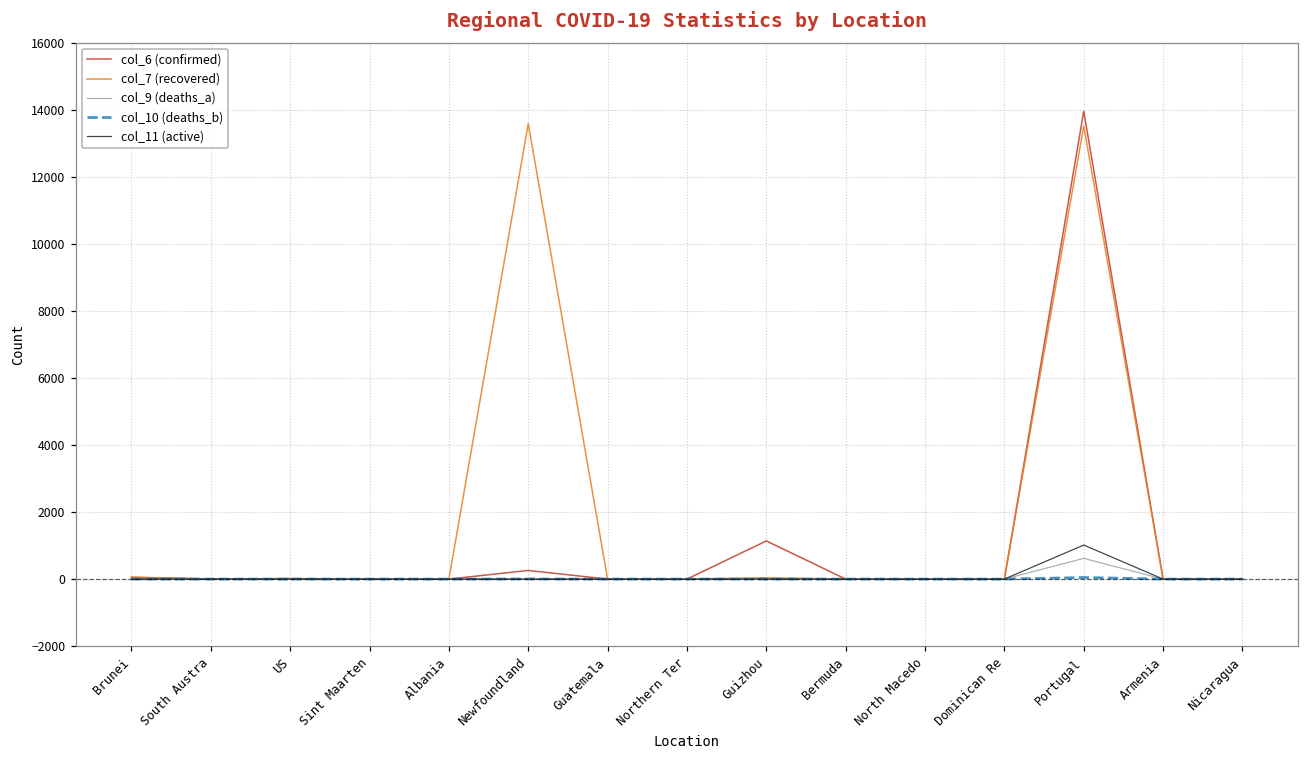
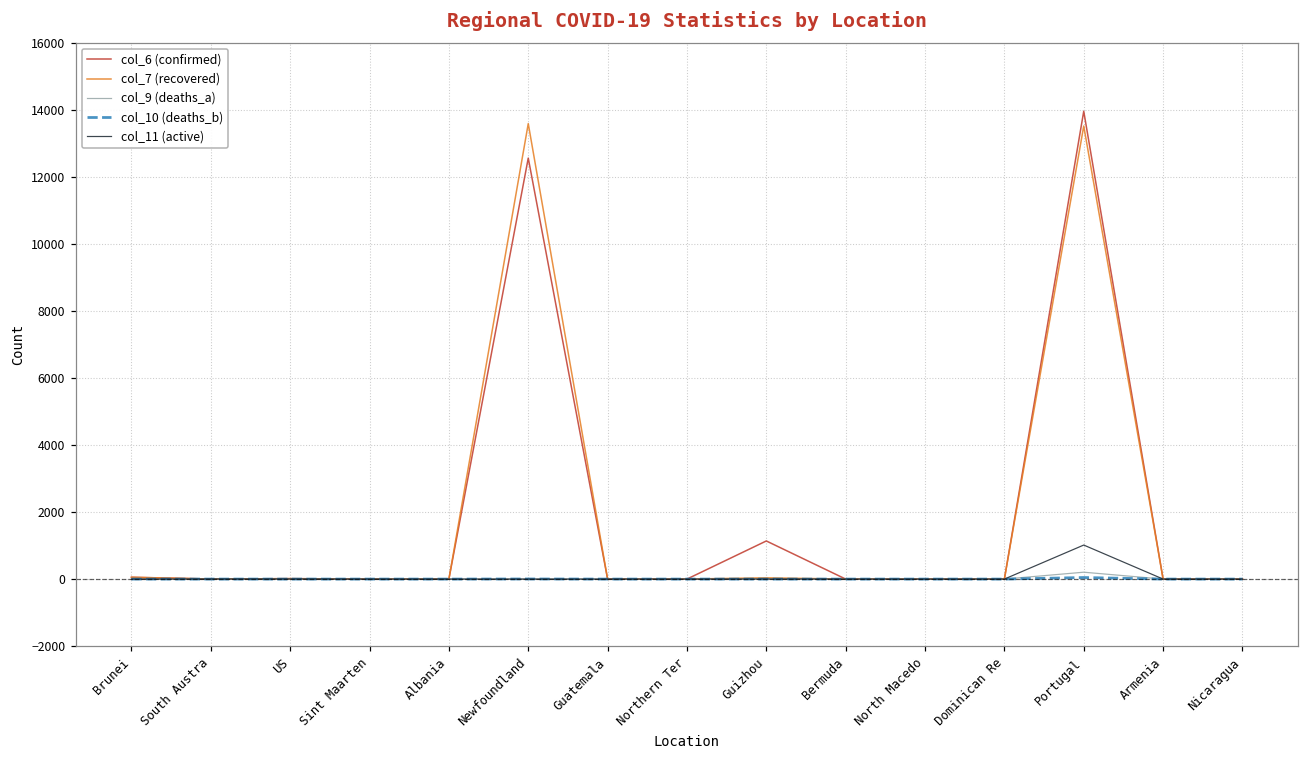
  {
    "col_6 (confirmed)": {
-     "Newfoundland": 300,
+     "Newfoundland": 12600,
      "Guizhou": 1100,
      "Portugal": 14000
    },
    "col_7 (recovered)": {
      "Newfoundland": 13600,
      "Portugal": 13500
    },
    "col_9 (deaths_a)": {
-     "Portugal": 600
+     "Portugal": 200
    },
    "col_10 (deaths_b)": {
      "Portugal": 0
    },
    "col_11 (active)": {
      "Portugal": 1000
    }
  }
